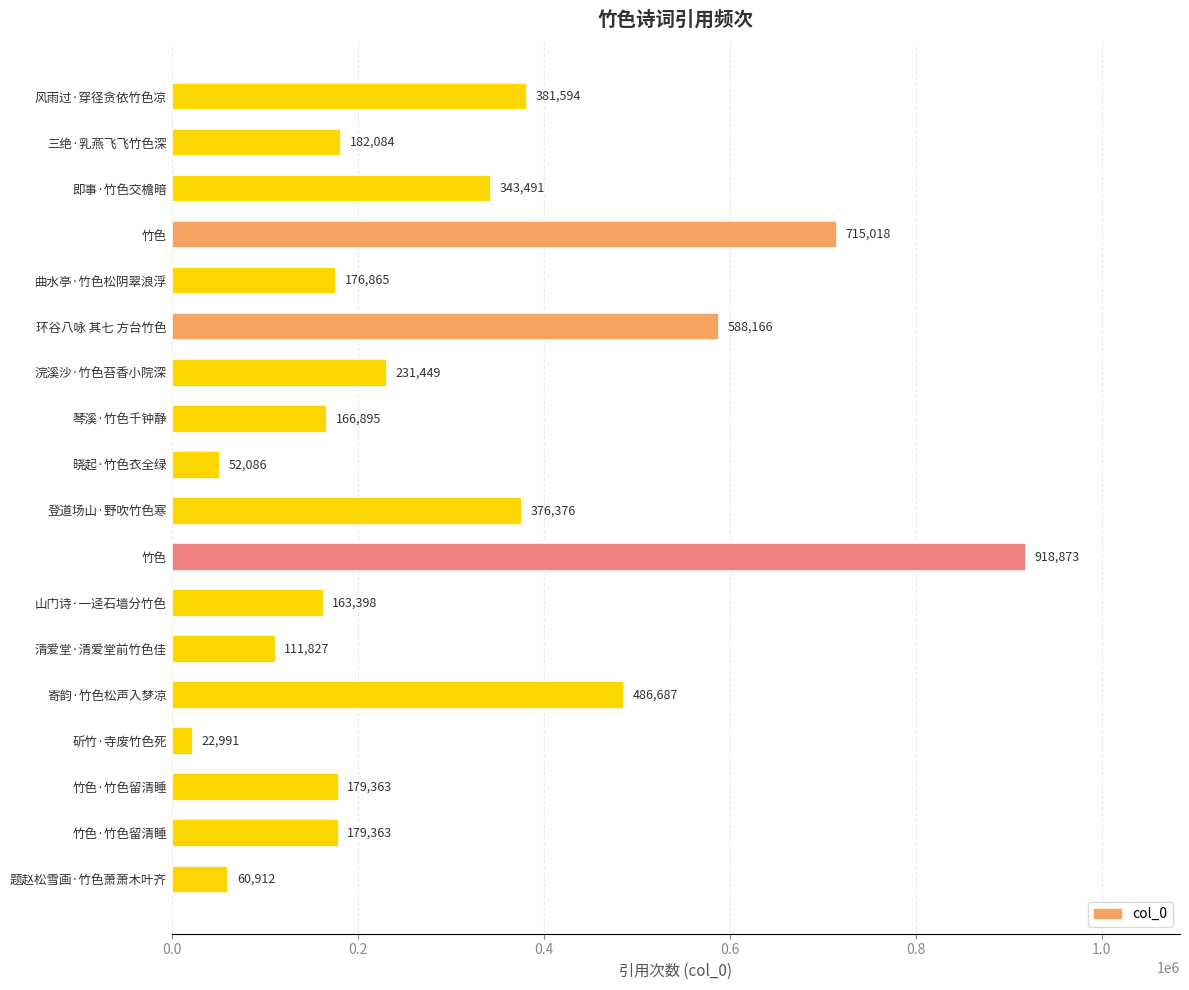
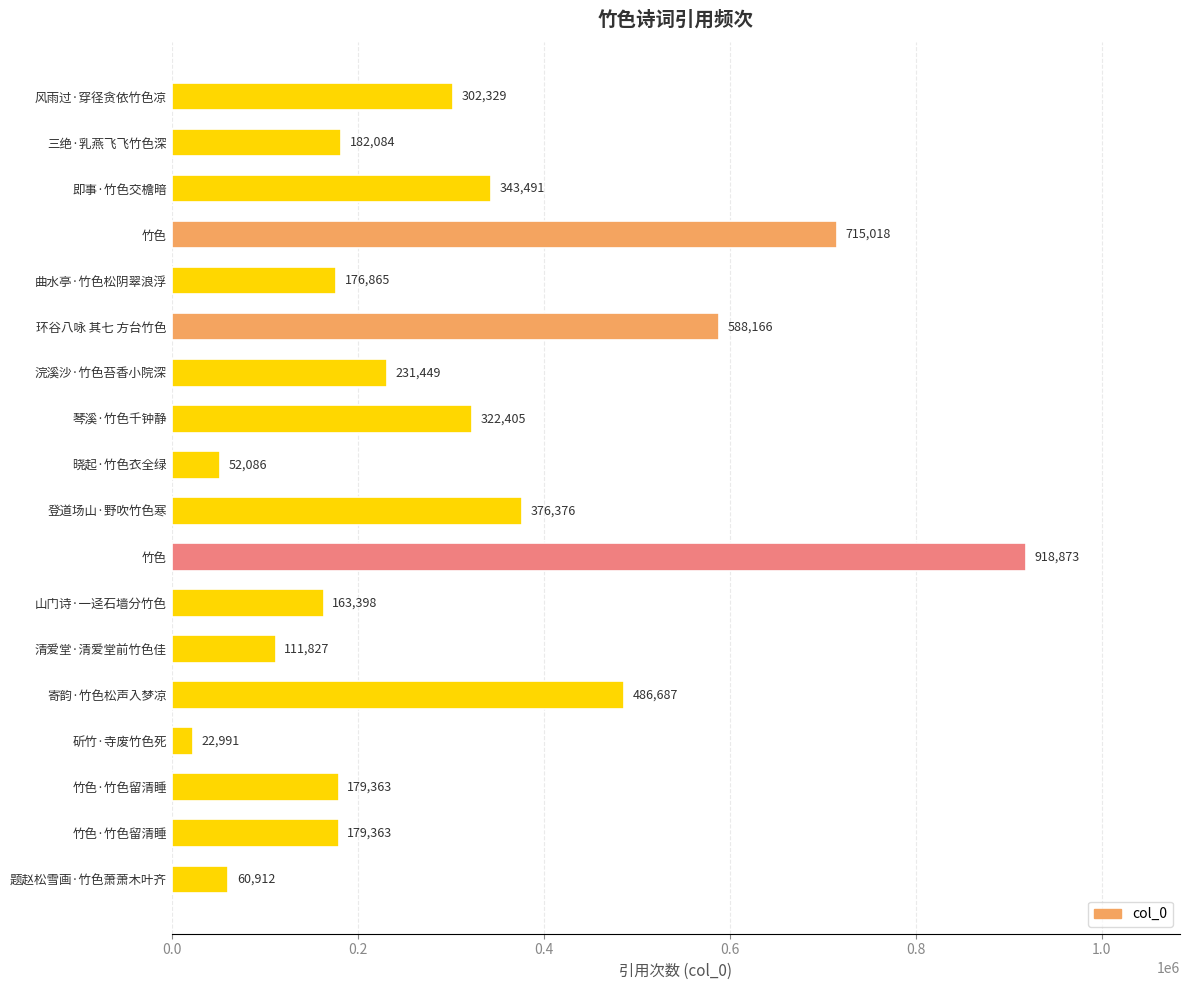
  {
-   "风雨过·穿径贪依竹色凉": "381,594",
+   "风雨过·穿径贪依竹色凉": "302,329",
    "三绝·乳燕飞飞竹色深": "182,084",
    "即事·竹色交檐暗": "343,491",
    "曲水亭·竹色松阴翠浪浮": "176,865",
    "环谷八咏 其七 方台竹色": "588,166",
    "浣溪沙·竹色苔香小院深": "231,449",
-   "琴溪·竹色千钟静": "166,895",
+   "琴溪·竹色千钟静": "322,405",
    "晓起·竹色衣全绿": "52,086",
    "登道场山·野吹竹色寒": "376,376",
    "山门诗·一迳石墙分竹色": "163,398",
    "清爱堂·清爱堂前竹色佳": "111,827",
    "寄韵·竹色松声入梦凉": "486,687",
    "斫竹·寺废竹色死": "22,991",
    "题赵松雪画·竹色萧萧木叶齐": "60,912"
  }
